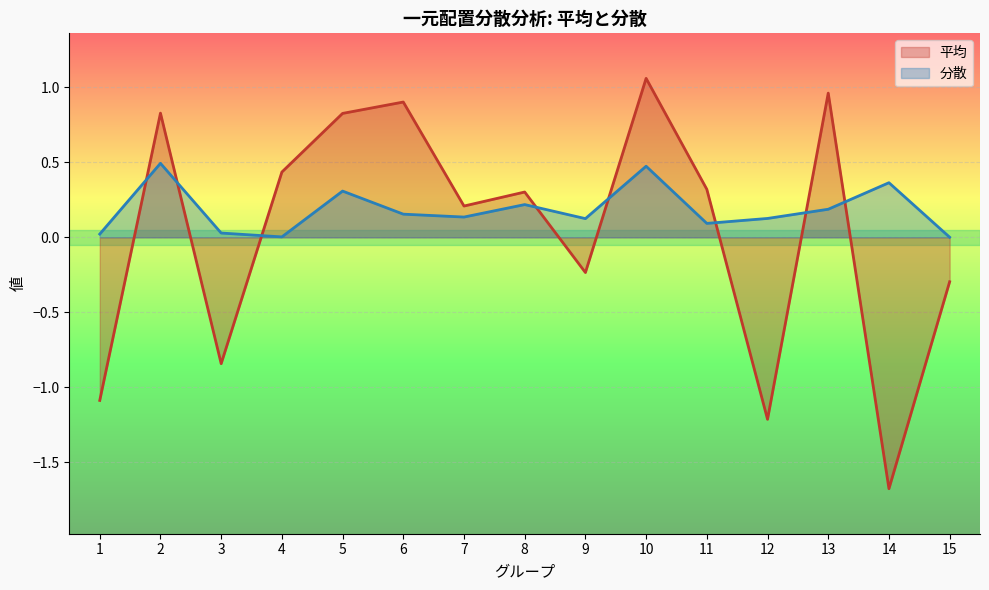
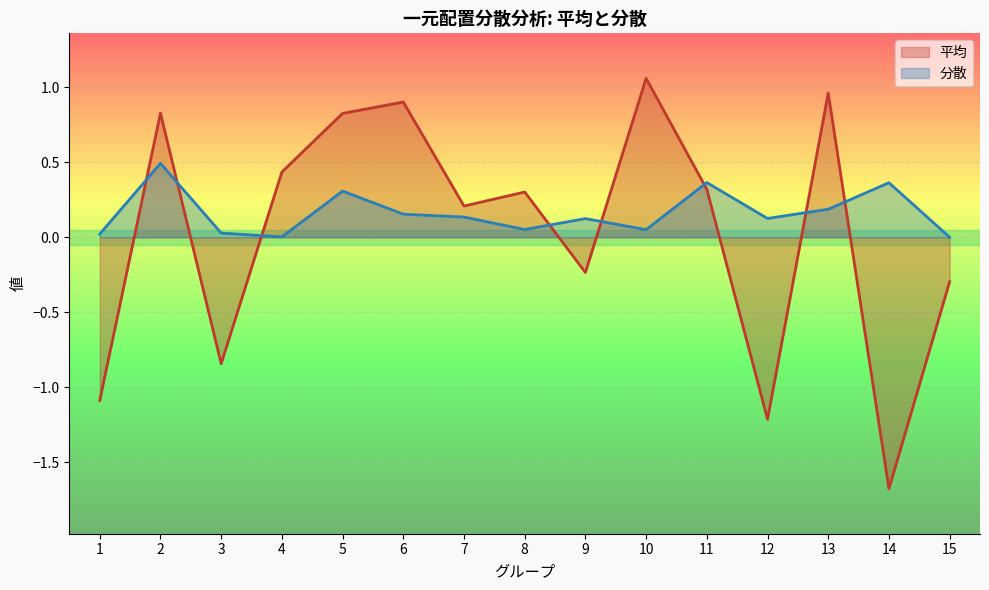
  {
    "分散": {
      "1": 0.02,
      "2": 0.49,
      "3": 0.03,
      "4": 0.00,
      "5": 0.31,
      "6": 0.15,
      "7": 0.14,
-     "8": 0.22,
+     "8": 0.05,
      "9": 0.12,
-     "10": 0.47,
-     "11": 0.09,
+     "10": 0.05,
+     "11": 0.37,
      "12": 0.13,
      "13": 0.19,
      "14": 0.36
    }
  }
